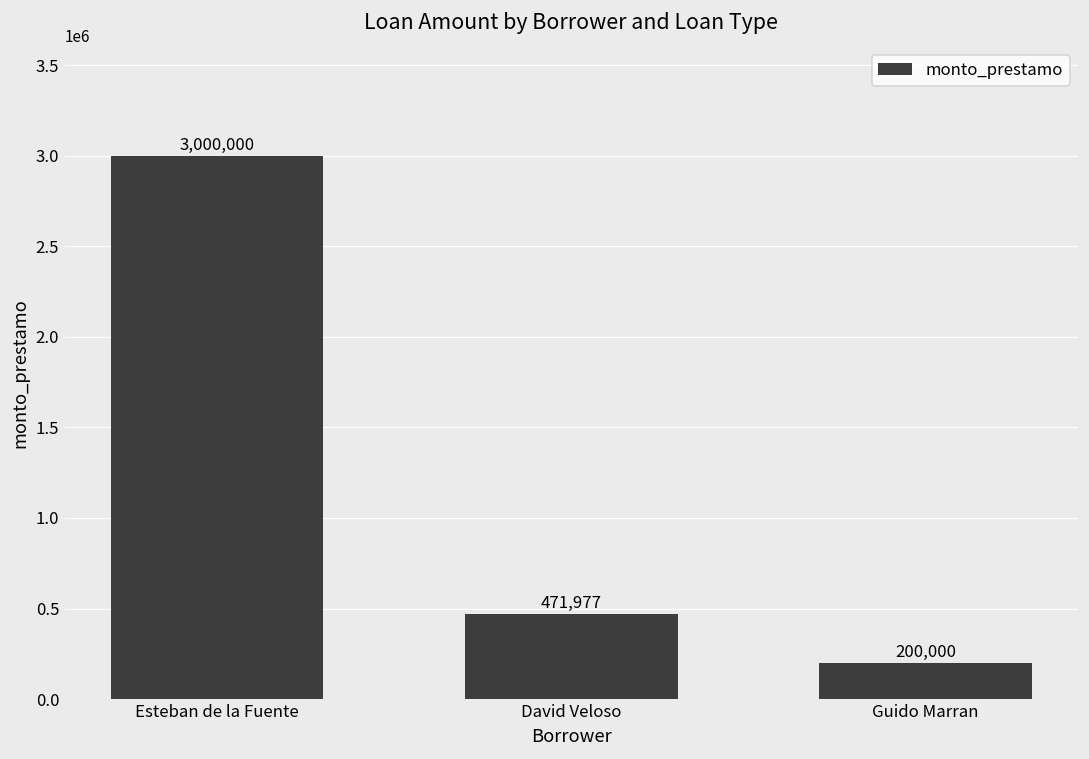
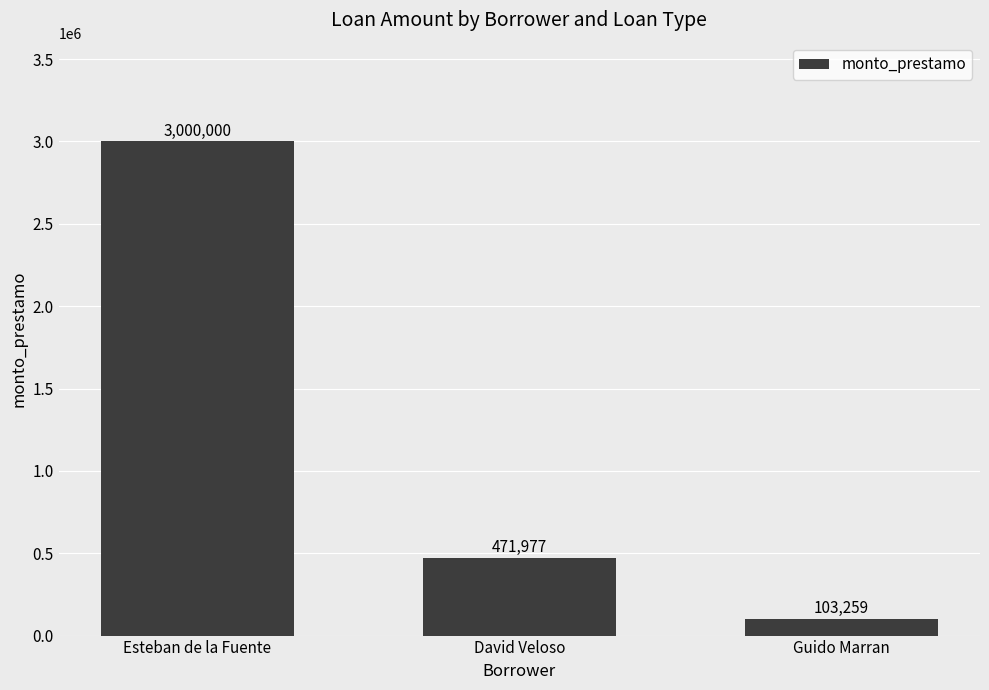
  {
    "Esteban de la Fuente": "3,000,000",
    "David Veloso": "471,977",
-   "Guido Marran": "200,000"
+   "Guido Marran": "103,259"
  }
